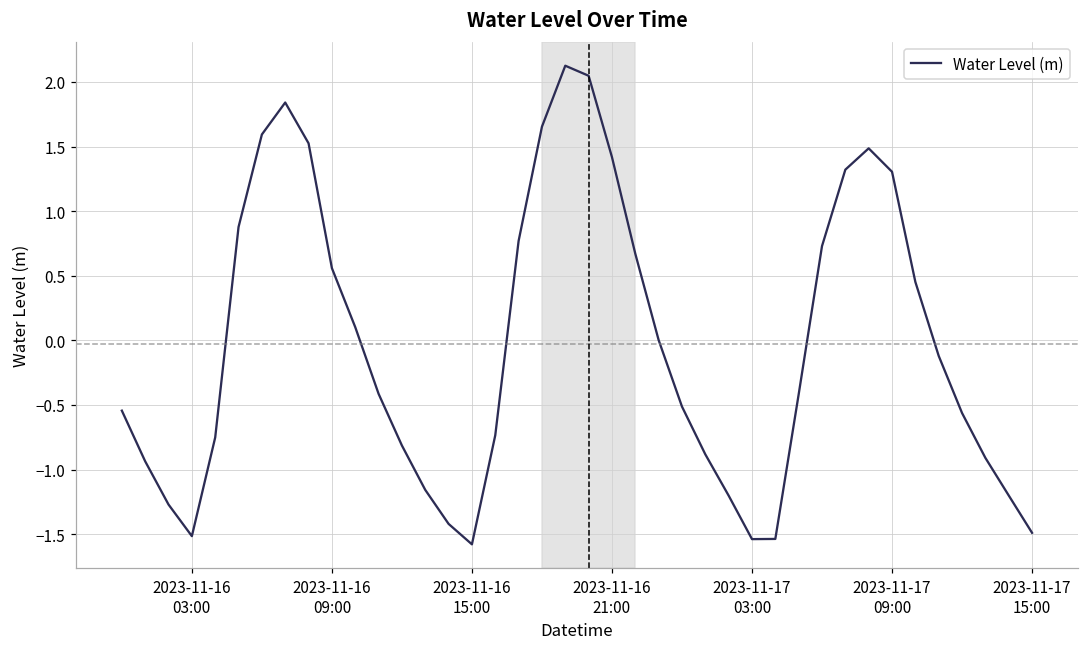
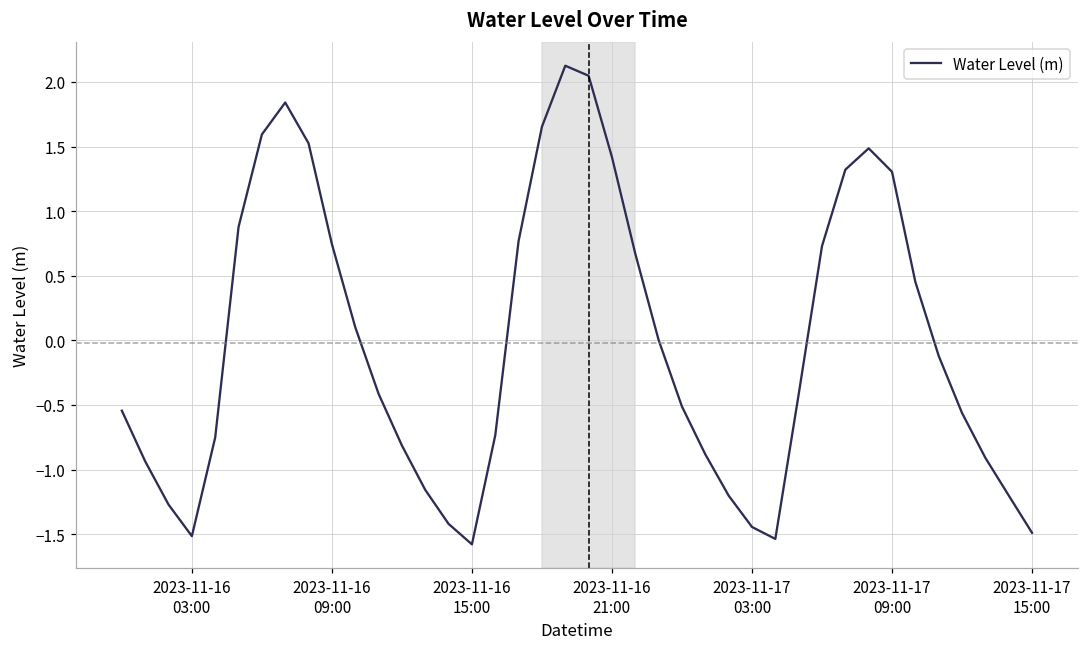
  {
    "2023-11-16 03:00": -1.52,
-   "2023-11-16 09:00": 0.56,
+   "2023-11-16 09:00": 0.74,
    "2023-11-16 15:00": -1.58,
    "2023-11-16 21:00": 1.42,
-   "2023-11-17 03:00": -1.54,
+   "2023-11-17 03:00": -1.44,
    "2023-11-17 09:00": 1.30,
    "2023-11-17 15:00": -1.49
  }
